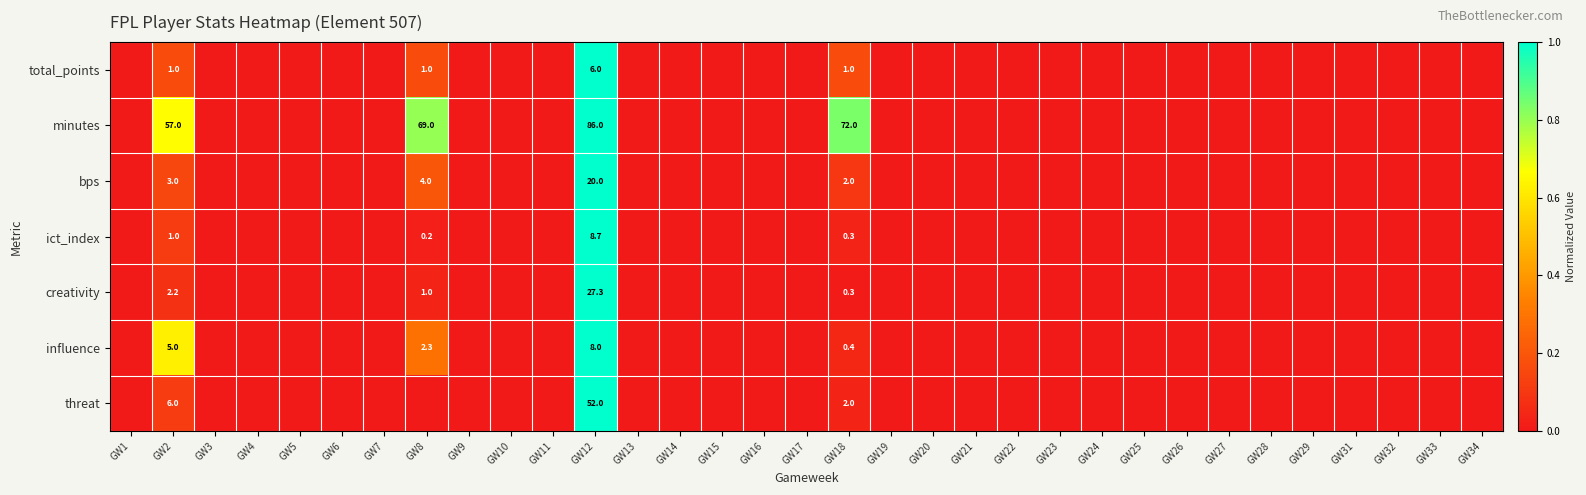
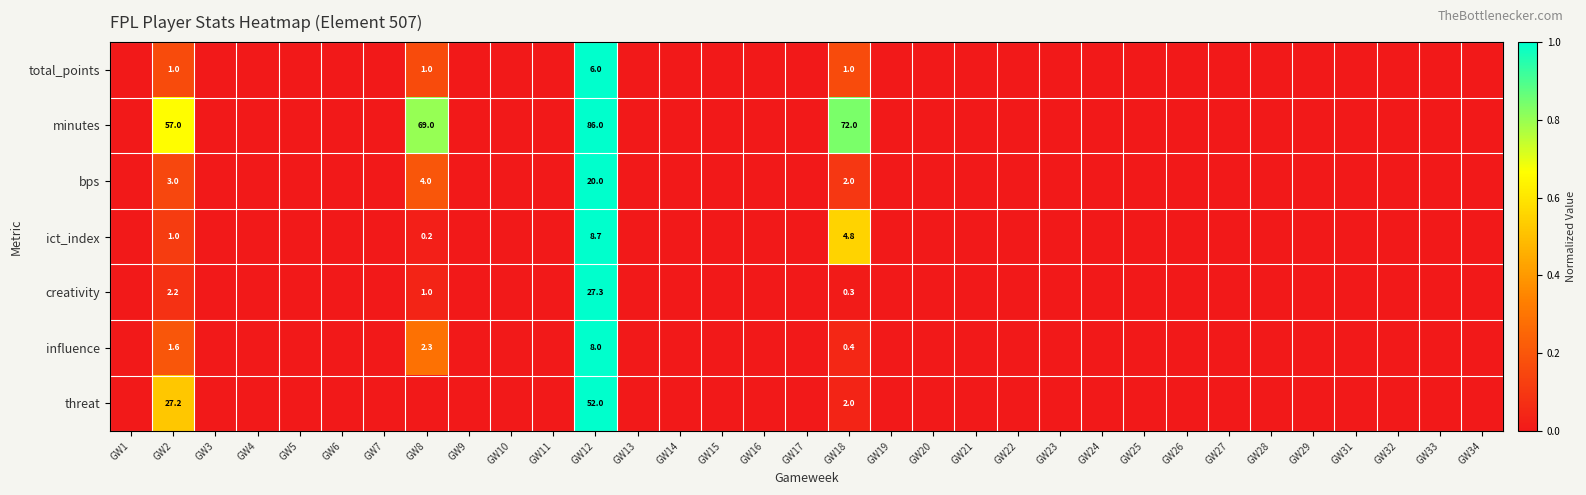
  {
    "total_points": {
      "GW2": 1.0,
      "GW8": 1.0,
      "GW12": 6.0,
      "GW18": 1.0
    },
    "minutes": {
      "GW2": 57.0,
      "GW8": 69.0,
      "GW12": 86.0,
      "GW18": 72.0
    },
    "bps": {
      "GW2": 3.0,
      "GW8": 4.0,
      "GW12": 20.0,
      "GW18": 2.0
    },
    "ict_index": {
      "GW2": 1.0,
      "GW8": 0.2,
      "GW12": 8.7,
-     "GW18": 0.3
+     "GW18": 4.8
    },
    "creativity": {
      "GW2": 2.2,
      "GW8": 1.0,
      "GW12": 27.3,
      "GW18": 0.3
    },
    "influence": {
-     "GW2": 5.0,
+     "GW2": 1.6,
      "GW8": 2.3,
      "GW12": 8.0,
      "GW18": 0.4
    },
    "threat": {
-     "GW2": 6.0,
+     "GW2": 27.2,
      "GW12": 52.0,
      "GW18": 2.0
    }
  }
